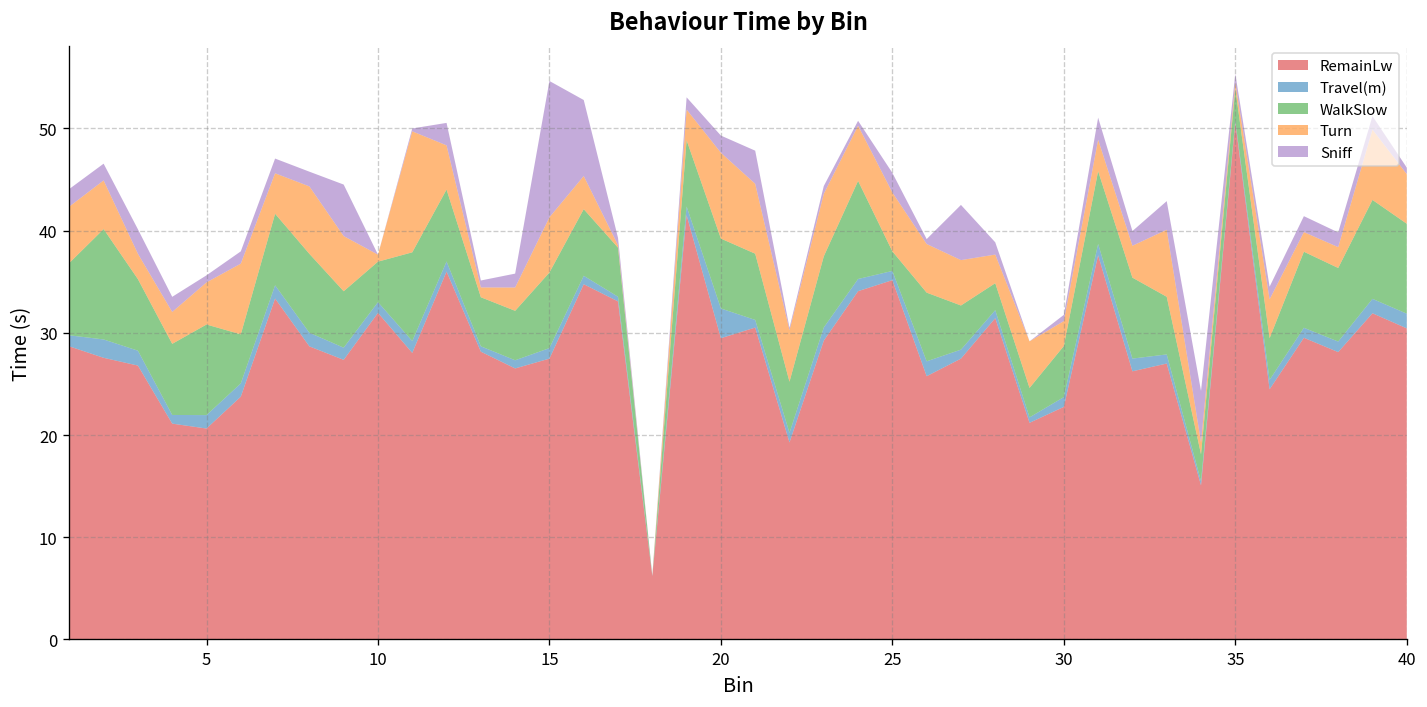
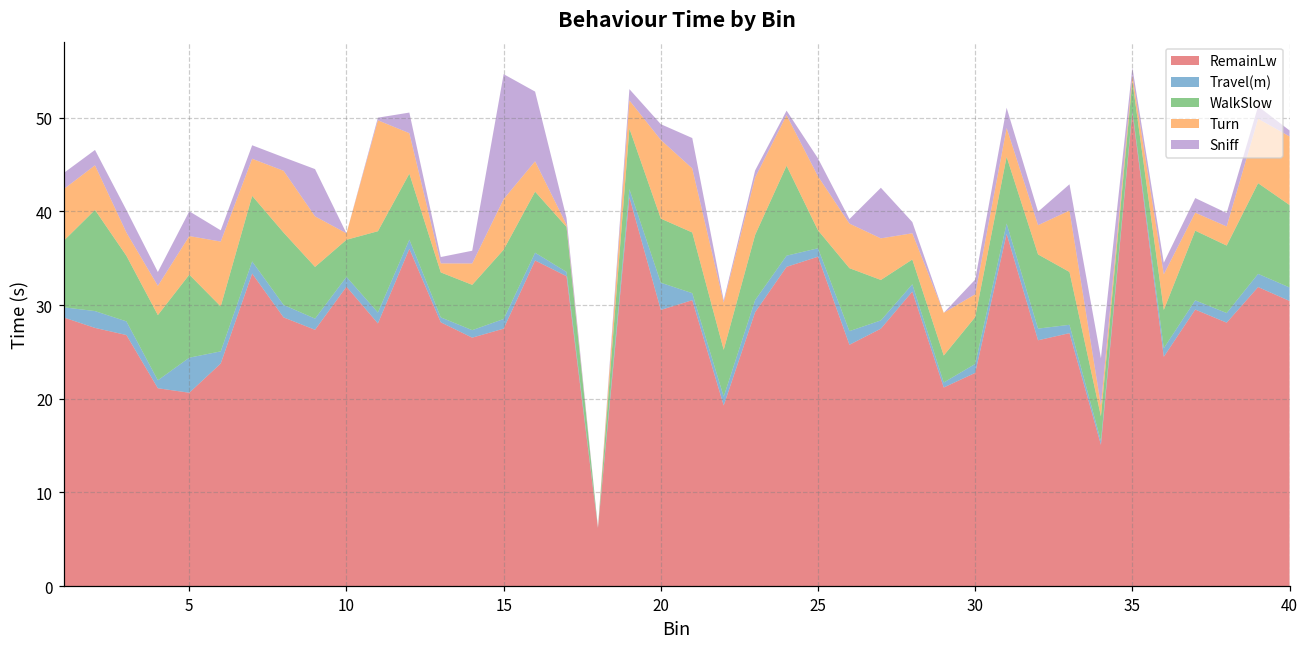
  {
    "RemainLw": {
      "5": 21,
      "10": 32,
      "15": 27,
      "20": 29,
      "25": 35,
      "30": 23,
      "40": 30
    },
    "Travel(m)": {
-     "5": 1,
+     "5": 4,
      "10": 1,
      "15": 1,
      "20": 3,
      "25": 1,
      "30": 1,
      "40": 1
    },
    "WalkSlow": {
      "5": 9,
      "10": 4,
      "15": 7,
      "20": 7,
      "25": 2,
      "30": 5,
      "35": 3,
      "40": 9
    },
    "Turn": {
      "5": 4,
      "15": 5,
      "20": 8,
      "25": 6,
      "30": 2,
      "35": 1,
-     "40": 5
+     "40": 7
    },
    "Sniff": {
-     "5": 1,
+     "5": 3,
      "15": 13,
      "20": 2,
      "25": 2,
-     "30": 1,
+     "30": 2,
      "35": 1,
      "40": 1
    }
  }
